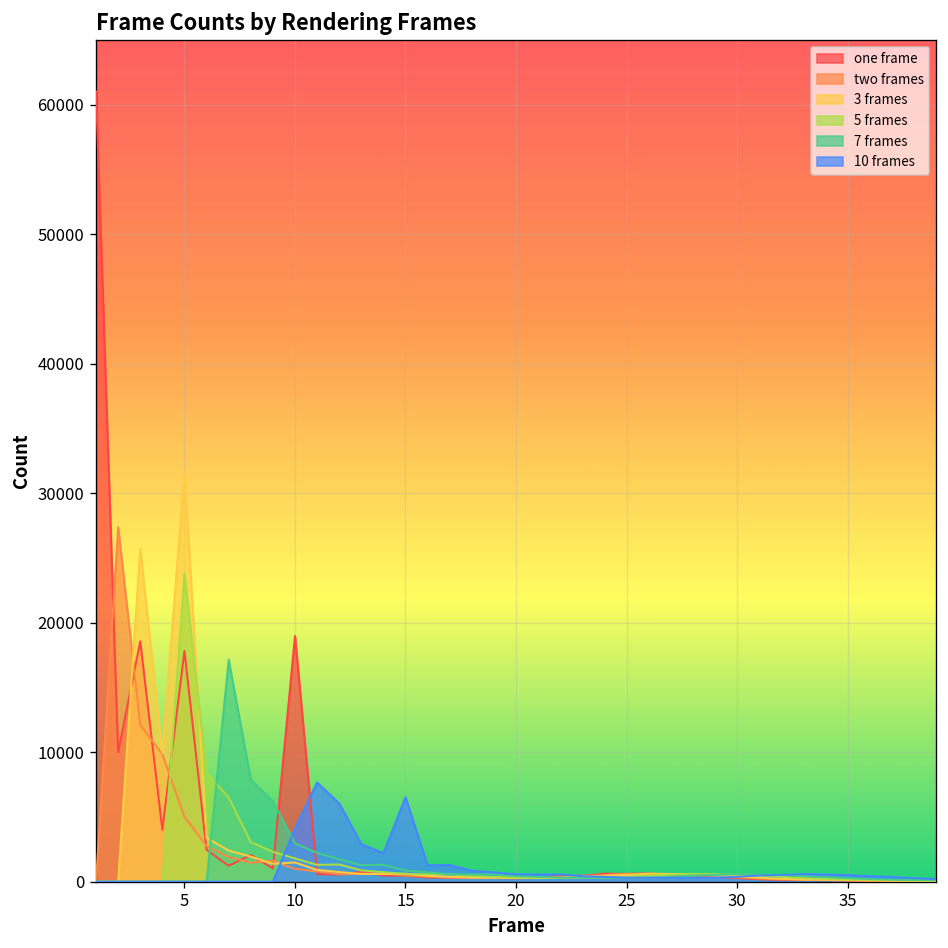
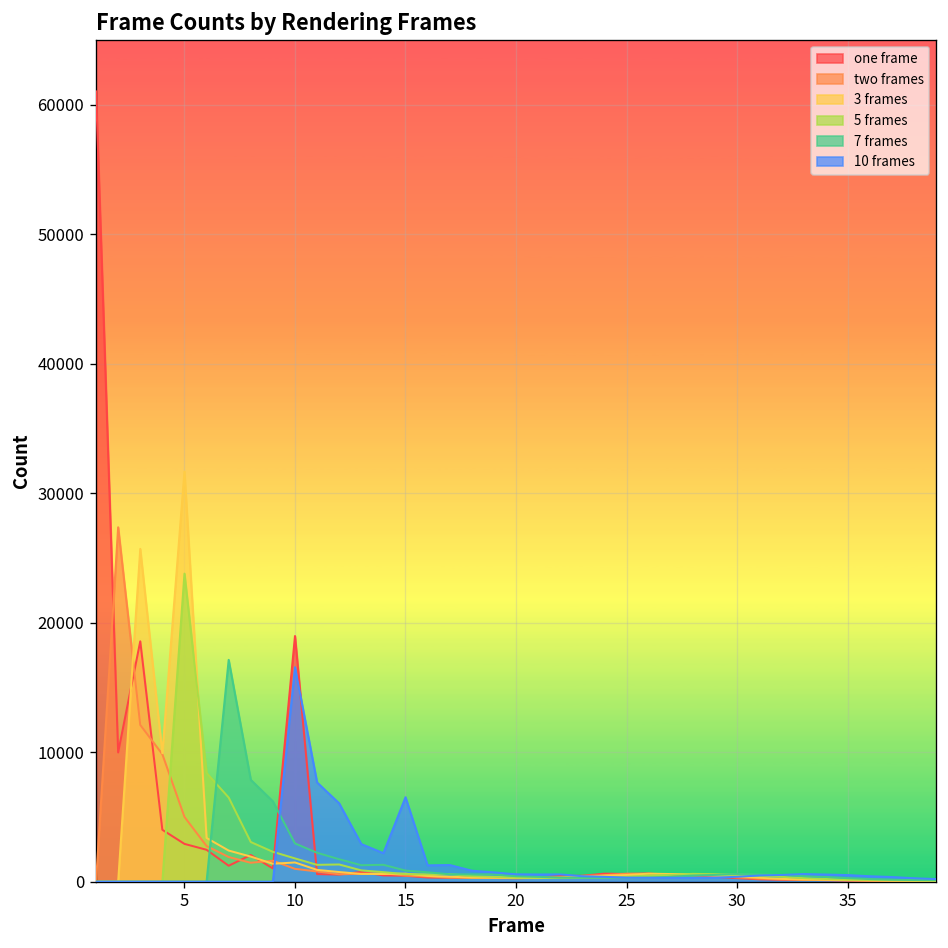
  {
    "one frame": {
-     "5": 17800,
+     "5": 2900,
      "10": 19000
    },
    "two frames": {
      "5": 5000,
      "10": 1000
    },
    "3 frames": {
      "5": 31700,
      "10": 1500
    },
    "5 frames": {
      "5": 23800,
      "10": 1800
    },
    "7 frames": {
      "10": 3000,
      "15": 900
    },
    "10 frames": {
-     "10": 4100,
+     "10": 16600,
      "15": 6500,
      "35": 500
    }
  }
